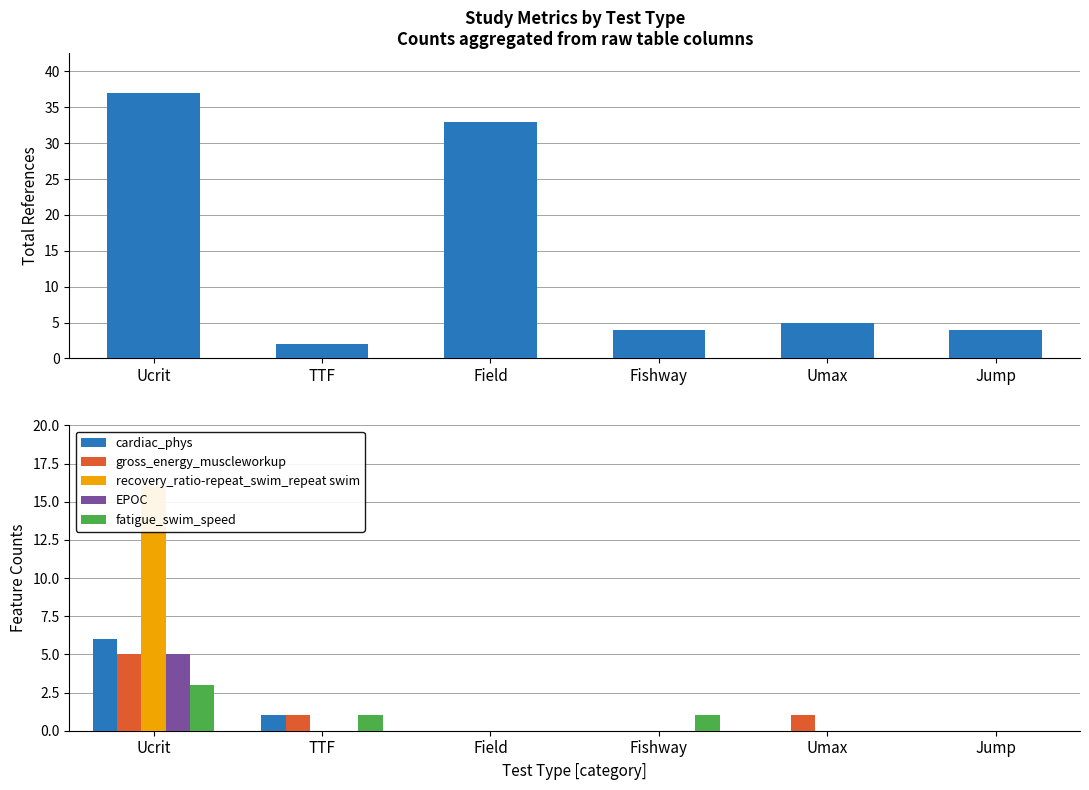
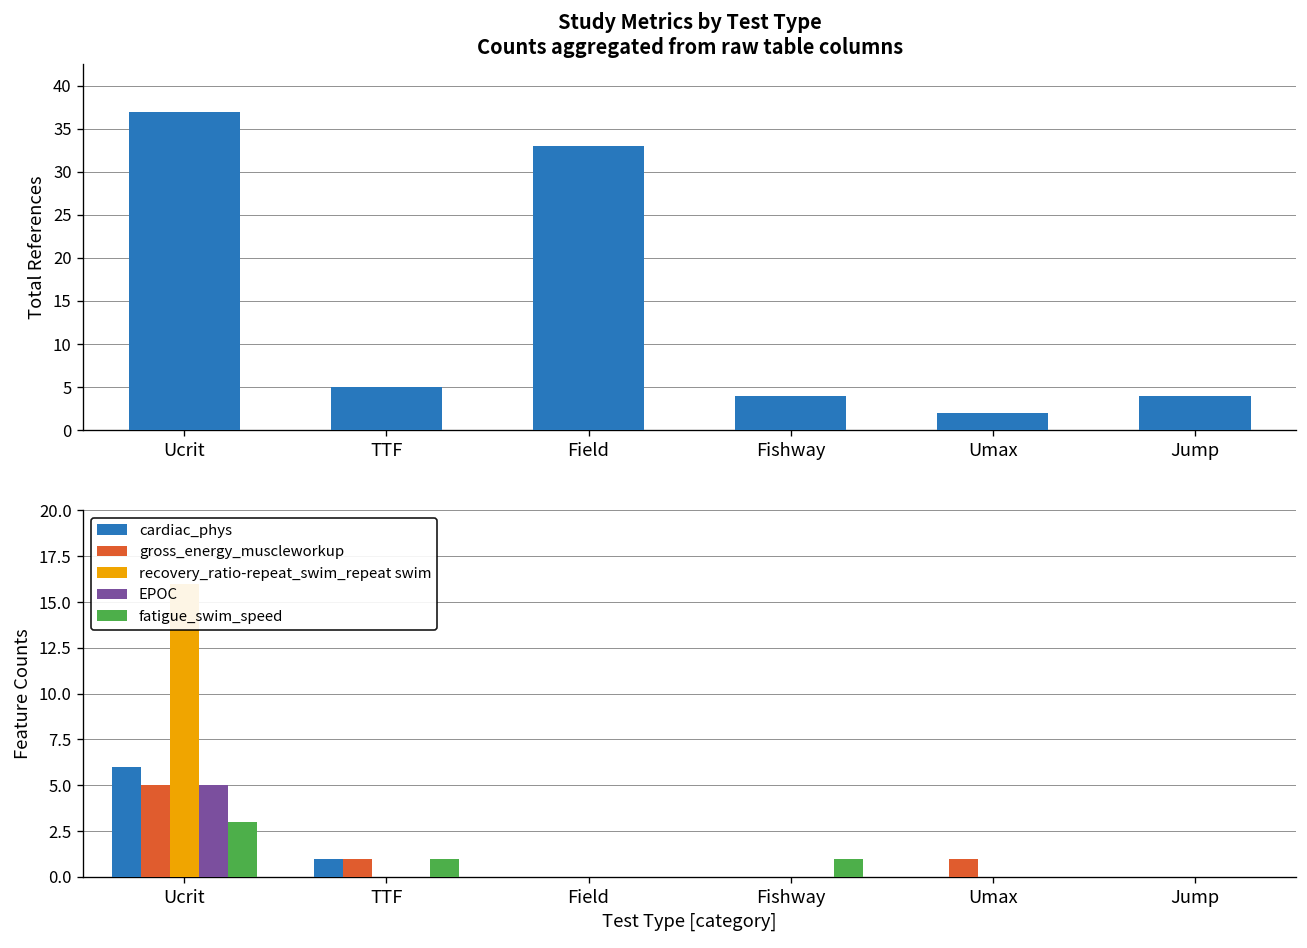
  {
    "Study Metrics by Test Type Counts aggregated from raw table columns": {
      "Ucrit": 37,
-     "TTF": 2,
+     "TTF": 5,
      "Field": 33,
      "Fishway": 4,
-     "Umax": 5,
+     "Umax": 2,
      "Jump": 4
    }
  }
